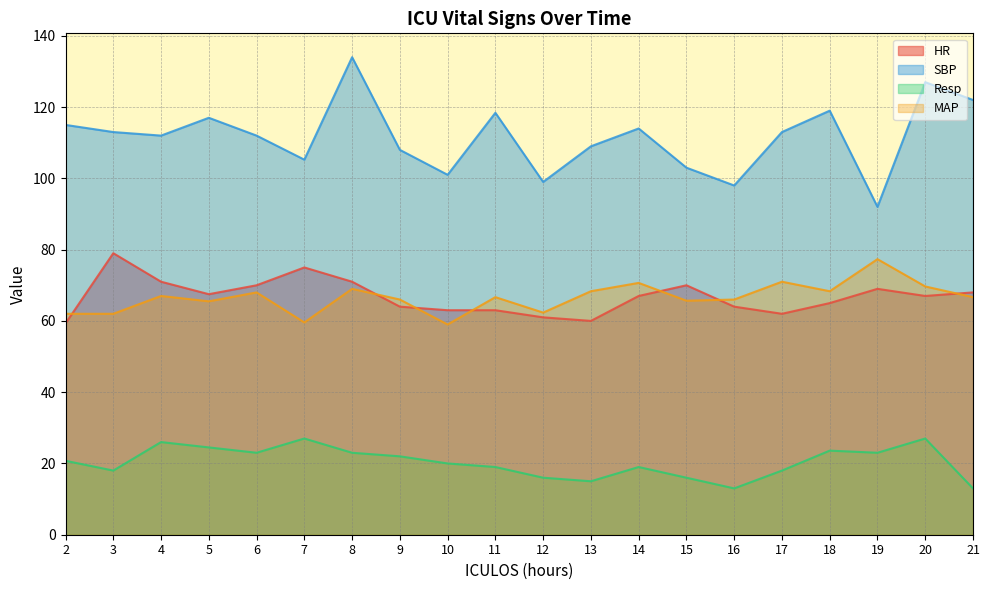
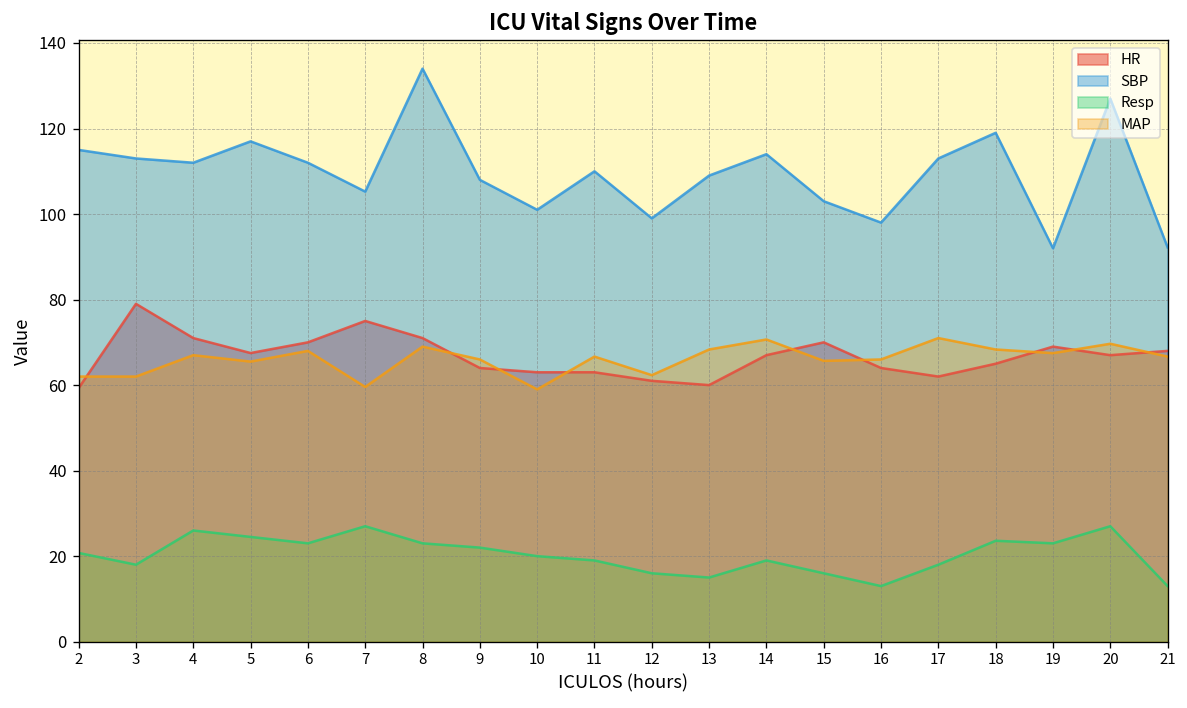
  {
    "HR": {
      "2": 59,
      "3": 79,
      "4": 71,
      "5": 68,
      "6": 70,
      "7": 75,
      "8": 71,
      "9": 64,
      "10": 63,
      "11": 63,
      "12": 61,
      "13": 60,
      "14": 67,
      "15": 70,
      "16": 64,
      "17": 62,
      "18": 65,
      "19": 69,
      "20": 67,
      "21": 68
    },
    "SBP": {
      "2": 115,
      "3": 113,
      "4": 112,
      "5": 117,
      "6": 112,
      "7": 105,
      "8": 134,
      "9": 108,
      "10": 101,
-     "11": 118,
+     "11": 110,
      "12": 99,
      "13": 109,
      "14": 114,
      "15": 103,
      "16": 98,
      "17": 113,
      "18": 119,
      "19": 92,
-     "21": 122
+     "21": 92
    },
    "Resp": {
      "2": 21,
      "3": 18,
      "4": 26,
      "5": 25,
      "6": 23,
      "7": 27,
      "8": 23,
      "9": 22,
      "10": 20,
      "11": 19,
      "12": 16,
      "13": 15,
      "14": 19,
      "15": 16,
      "16": 13,
      "17": 18,
      "18": 24,
      "19": 23,
      "20": 27,
      "21": 13
    },
    "MAP": {
      "2": 62,
      "3": 62,
      "4": 67,
      "5": 66,
      "6": 68,
      "7": 60,
      "8": 69,
      "9": 66,
      "10": 59,
      "11": 67,
      "12": 62,
      "13": 68,
      "14": 71,
      "15": 66,
      "16": 66,
      "17": 71,
      "18": 68,
-     "19": 77,
+     "19": 67,
      "20": 70,
      "21": 67
    }
  }
